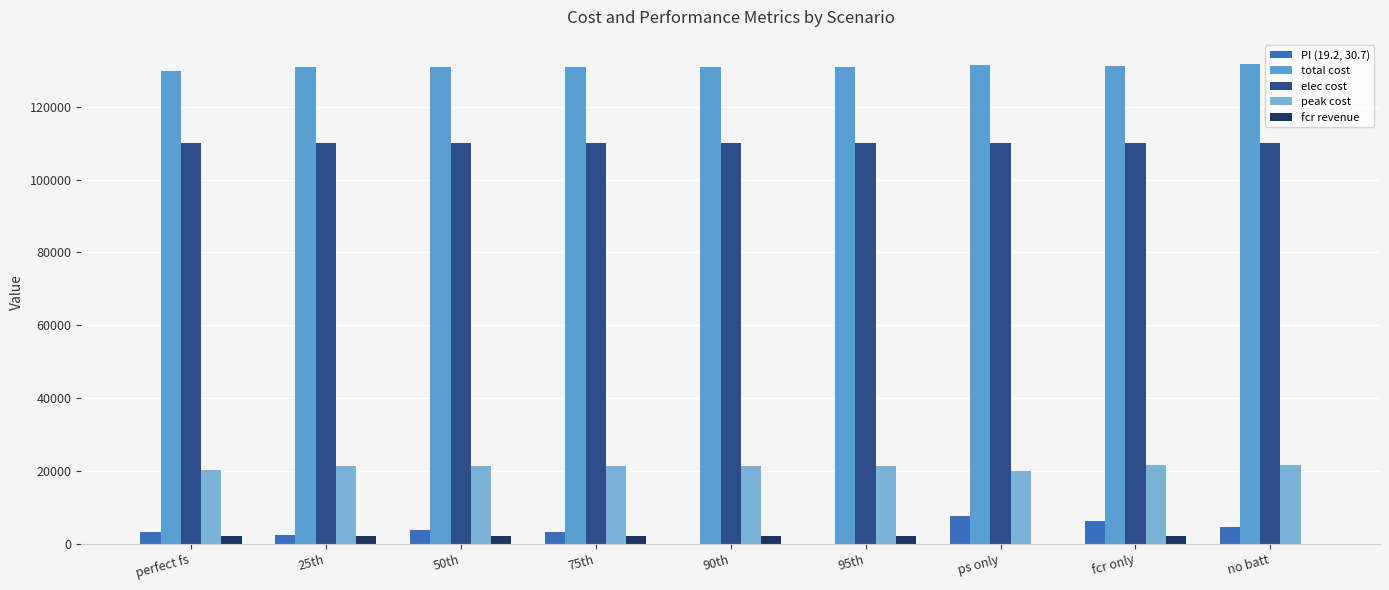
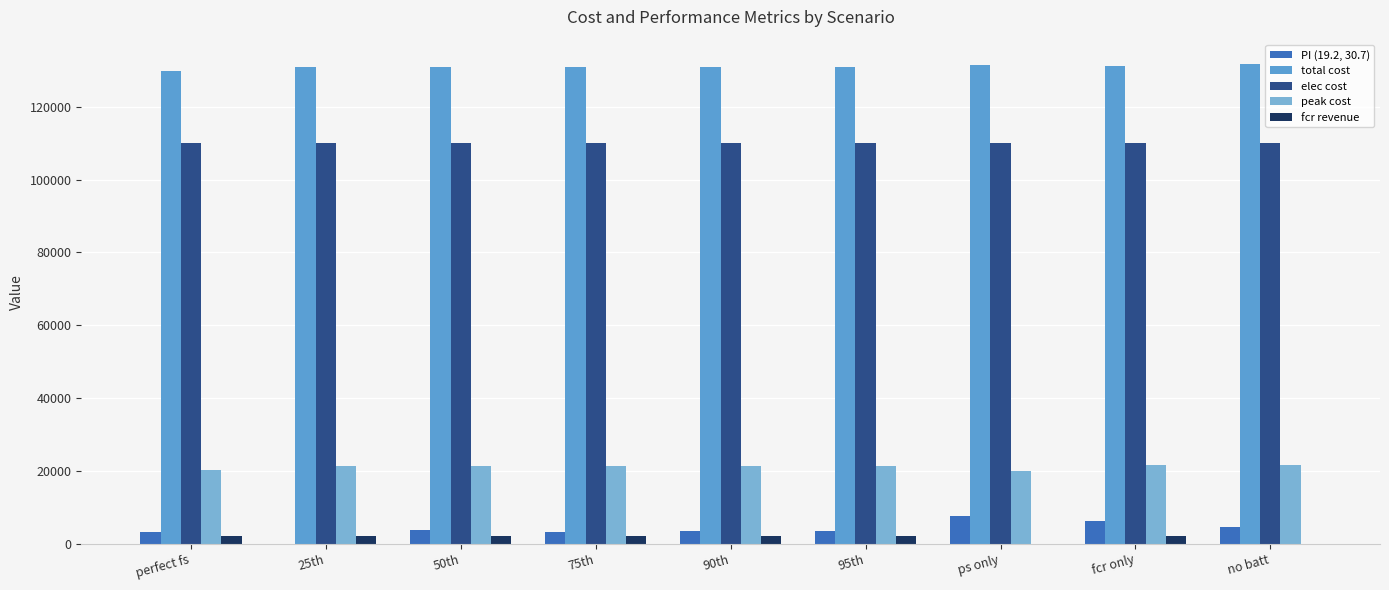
  {
    "PI (19.2, 30.7)": {
      "perfect fs": 3000,
-     "25th": 2000,
+     "25th": 0,
      "50th": 4000,
      "75th": 3000,
-     "90th": 0,
-     "95th": 0,
+     "90th": 4000,
+     "95th": 3000,
      "ps only": 8000,
      "fcr only": 6000,
      "no batt": 4000
    }
  }
